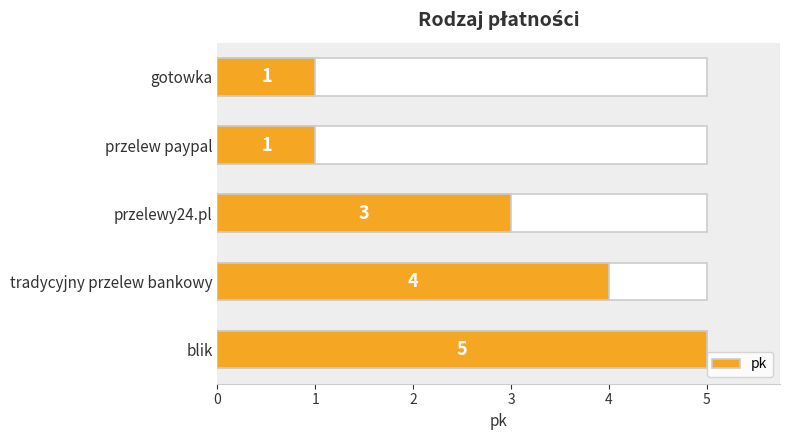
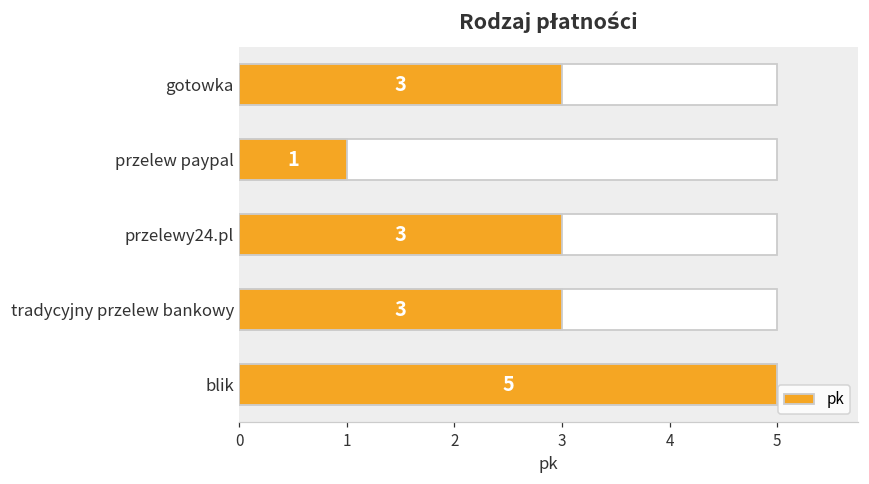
  {
    "pk": {
-     "gotowka": 1,
-     "tradycyjny przelew bankowy": 4,
+     "gotowka": 3,
+     "tradycyjny przelew bankowy": 3,
      "blik": 5
    }
  }
